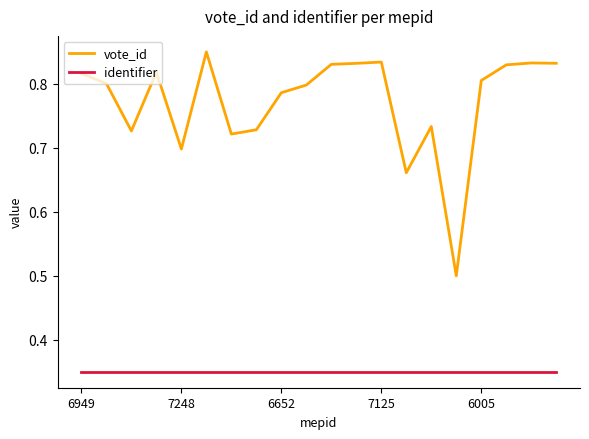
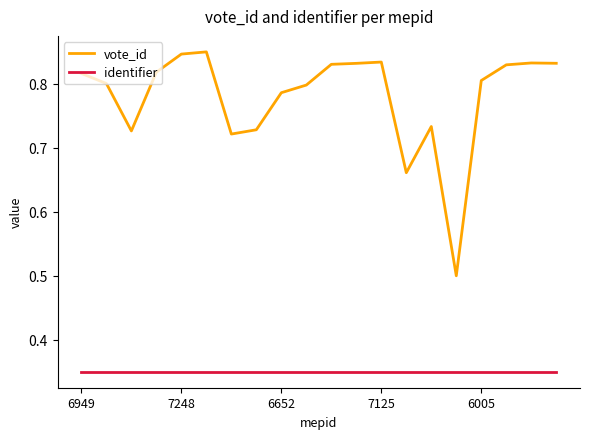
  {
    "vote_id": {
-     "7248": 0.70,
+     "7248": 0.85,
      "6652": 0.79,
      "7125": 0.83,
      "6005": 0.81
    },
    "identifier": {
      "6949": 0.35,
      "7248": 0.35,
      "6652": 0.35,
      "7125": 0.35,
      "6005": 0.35
    }
  }
